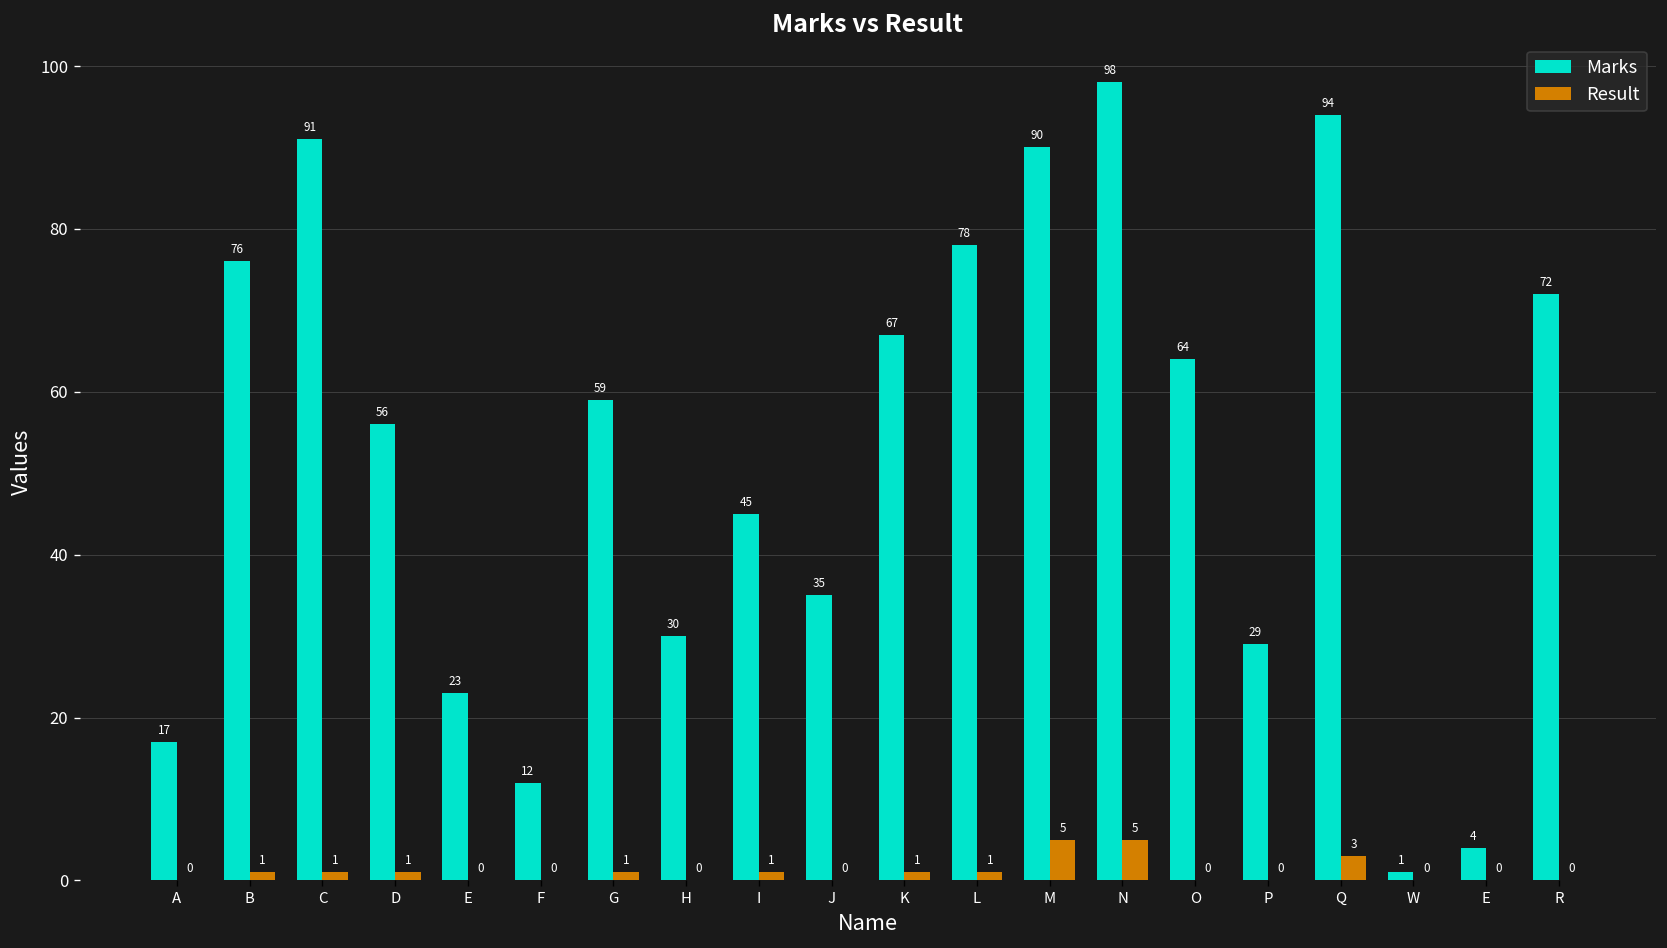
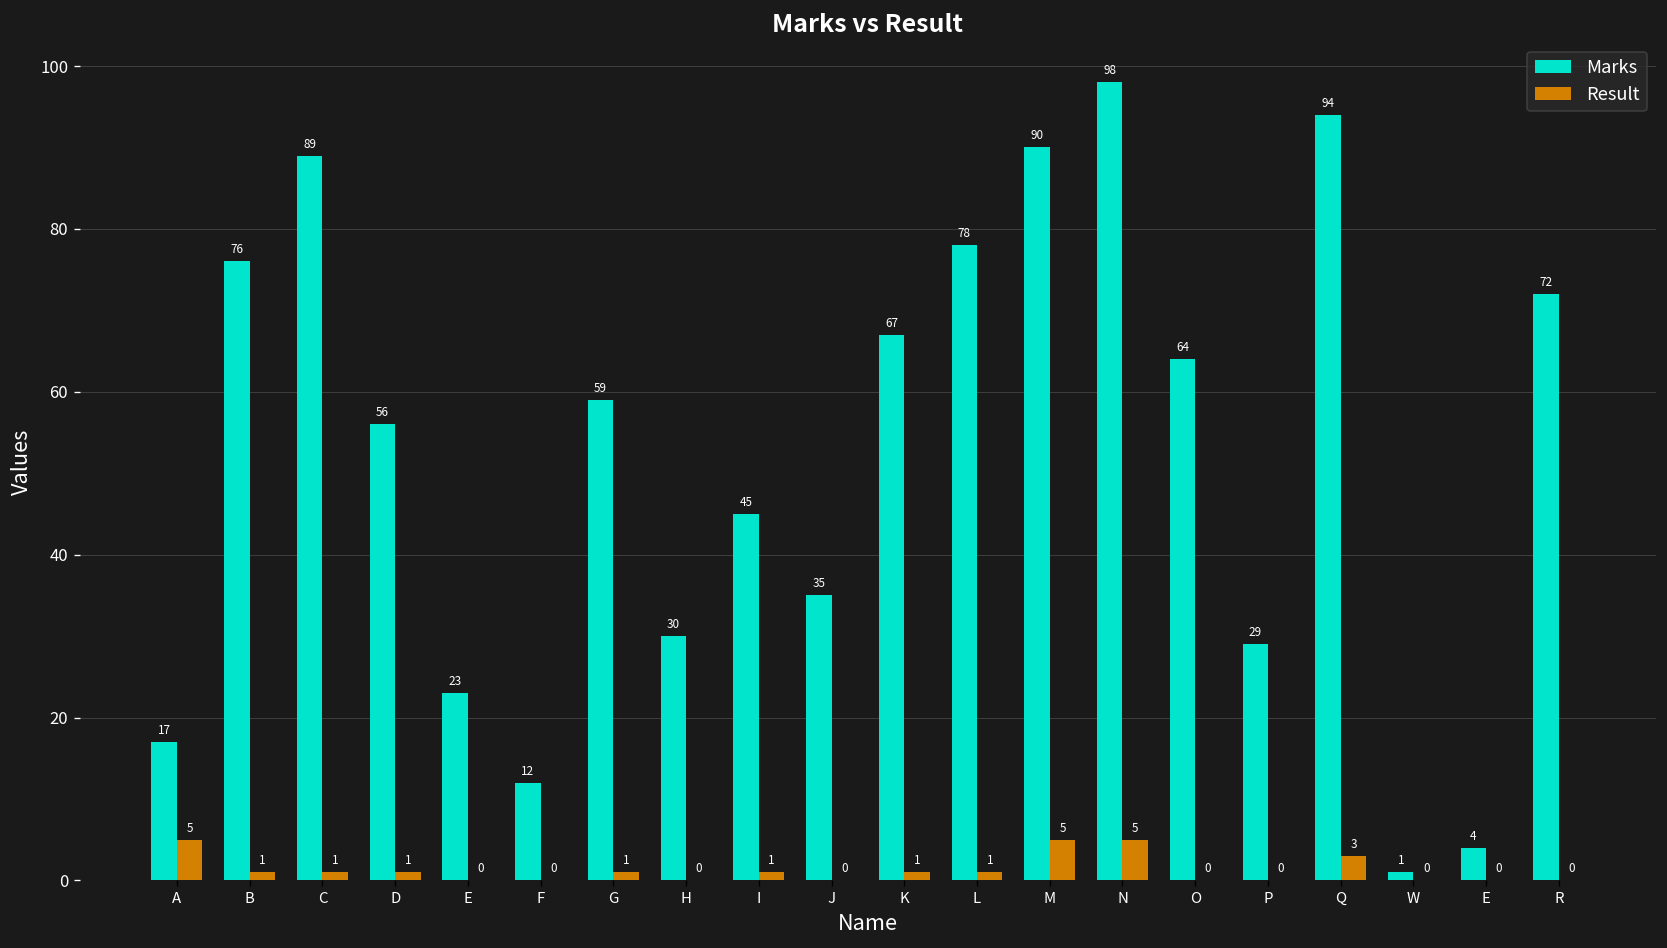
  {
    "Marks": {
      "A": 17,
      "B": 76,
-     "C": 91,
+     "C": 89,
      "D": 56,
      "F": 12,
      "G": 59,
      "H": 30,
      "I": 45,
      "J": 35,
      "K": 67,
      "L": 78,
      "M": 90,
      "N": 98,
      "O": 64,
      "P": 29,
      "Q": 94,
      "W": 1,
      "R": 72
    },
    "Result": {
-     "A": 0,
+     "A": 5,
      "B": 1,
      "C": 1,
      "D": 1,
      "F": 0,
      "G": 1,
      "H": 0,
      "I": 1,
      "J": 0,
      "K": 1,
      "L": 1,
      "M": 5,
      "N": 5,
      "O": 0,
      "P": 0,
      "Q": 3,
      "W": 0,
      "R": 0
    }
  }
